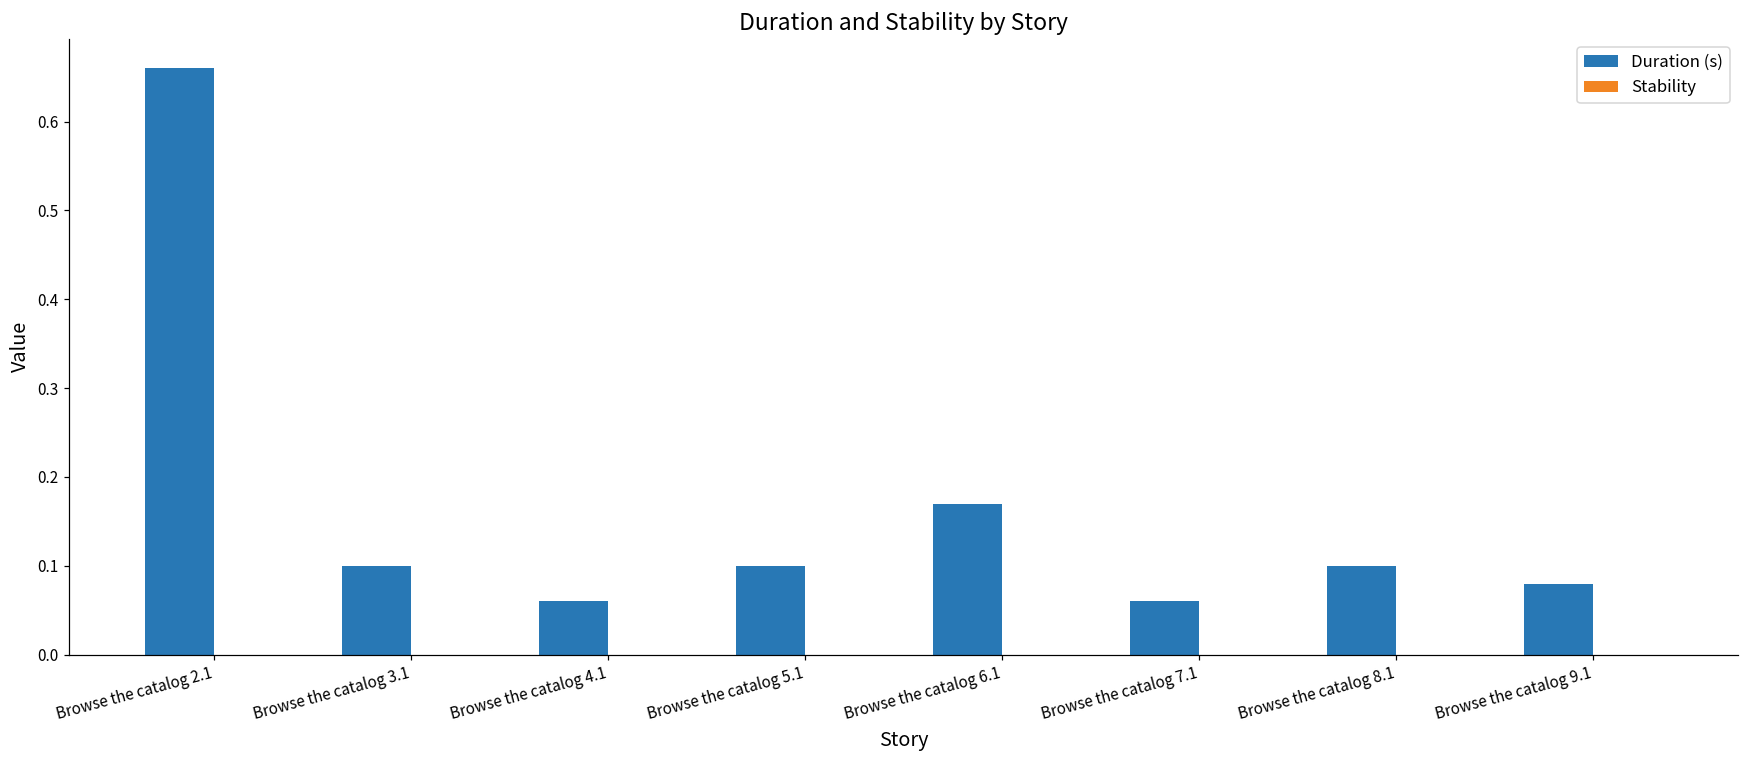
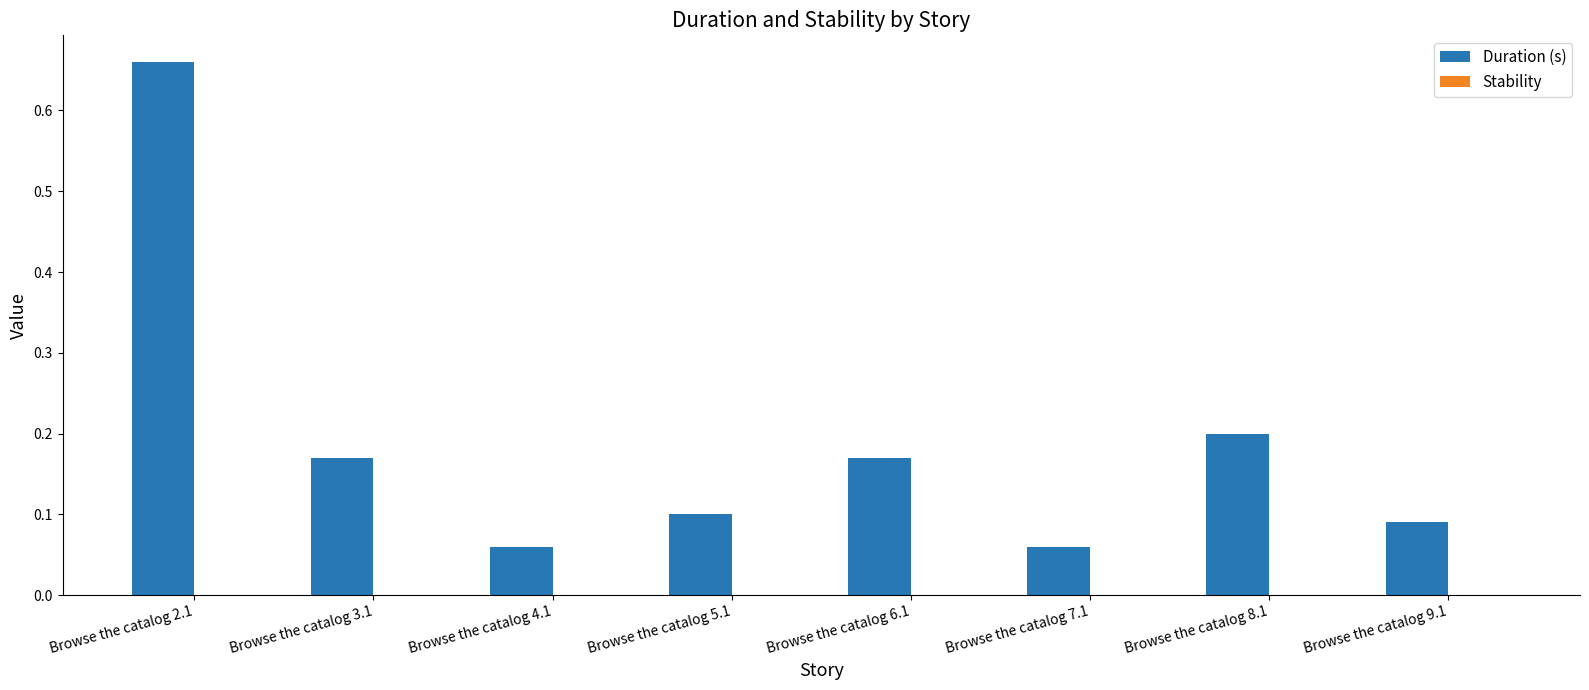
  {
    "Duration (s)": {
      "Browse the catalog 2.1": 0.66,
-     "Browse the catalog 3.1": 0.10,
+     "Browse the catalog 3.1": 0.17,
      "Browse the catalog 4.1": 0.06,
      "Browse the catalog 5.1": 0.10,
      "Browse the catalog 6.1": 0.17,
      "Browse the catalog 7.1": 0.06,
-     "Browse the catalog 8.1": 0.1,
-     "Browse the catalog 9.1": 0.08
+     "Browse the catalog 8.1": 0.2,
+     "Browse the catalog 9.1": 0.09
    },
    "Stability": {
      "Browse the catalog 2.1": 0.00,
      "Browse the catalog 3.1": 0.00,
      "Browse the catalog 4.1": 0.00,
      "Browse the catalog 5.1": 0.00,
      "Browse the catalog 6.1": 0.00,
      "Browse the catalog 7.1": 0.00,
      "Browse the catalog 8.1": 0.00,
      "Browse the catalog 9.1": 0.00
    }
  }
